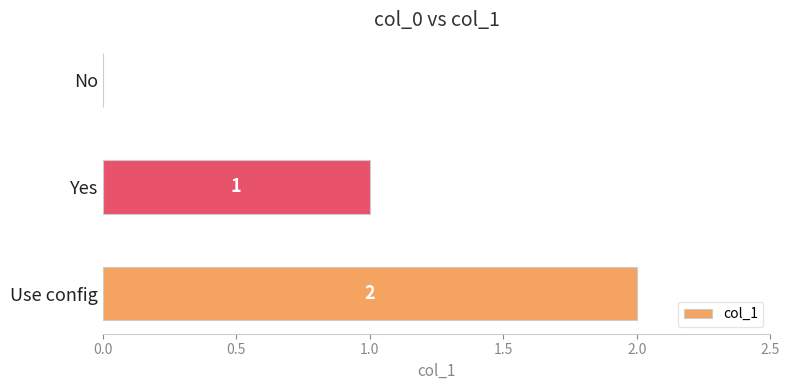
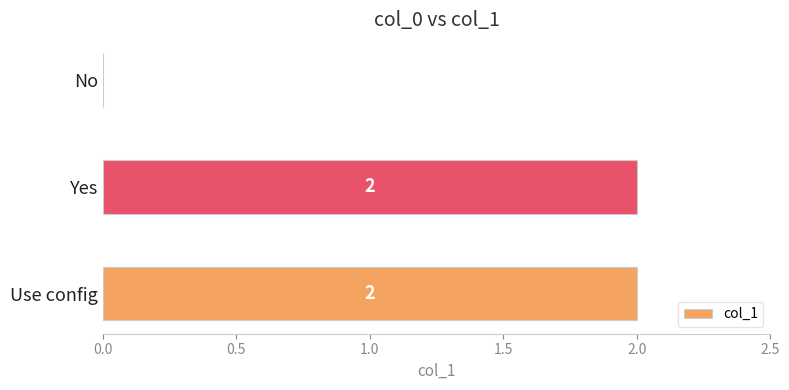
  {
-   "Yes": 1,
+   "Yes": 2,
    "Use config": 2
  }
